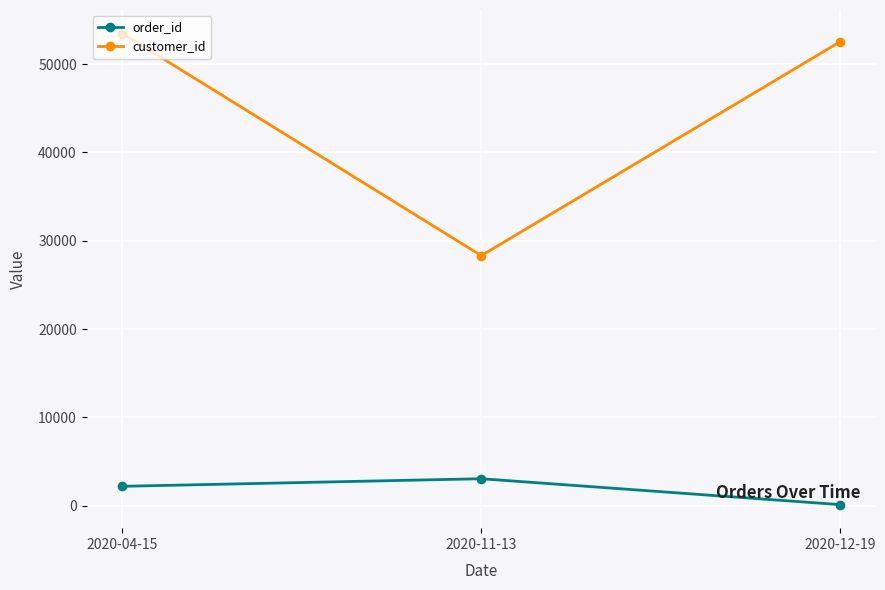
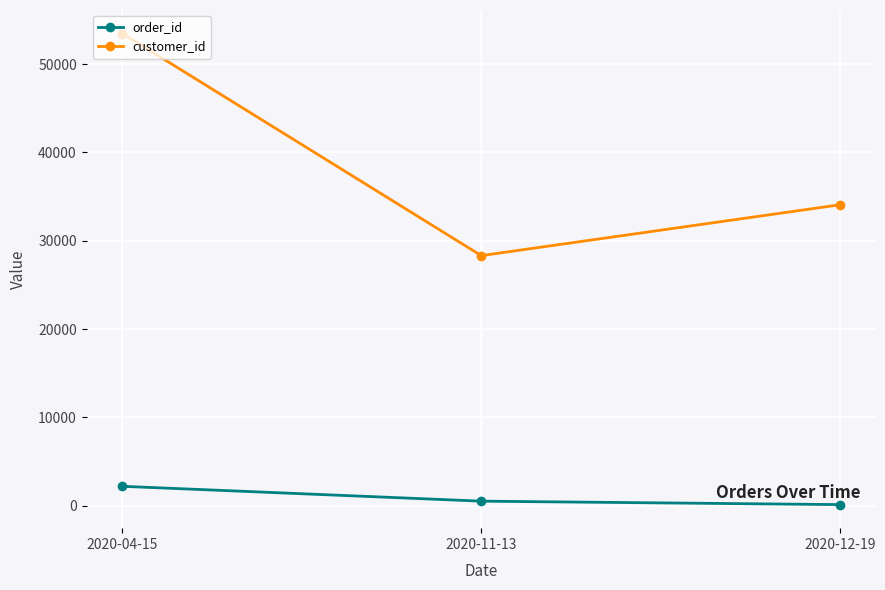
  {
    "order_id": {
      "2020-04-15": 2000,
-     "2020-11-13": 3000,
+     "2020-11-13": 1000,
      "2020-12-19": 0
    },
    "customer_id": {
      "2020-11-13": 28000,
-     "2020-12-19": 53000
+     "2020-12-19": 34000
    }
  }
